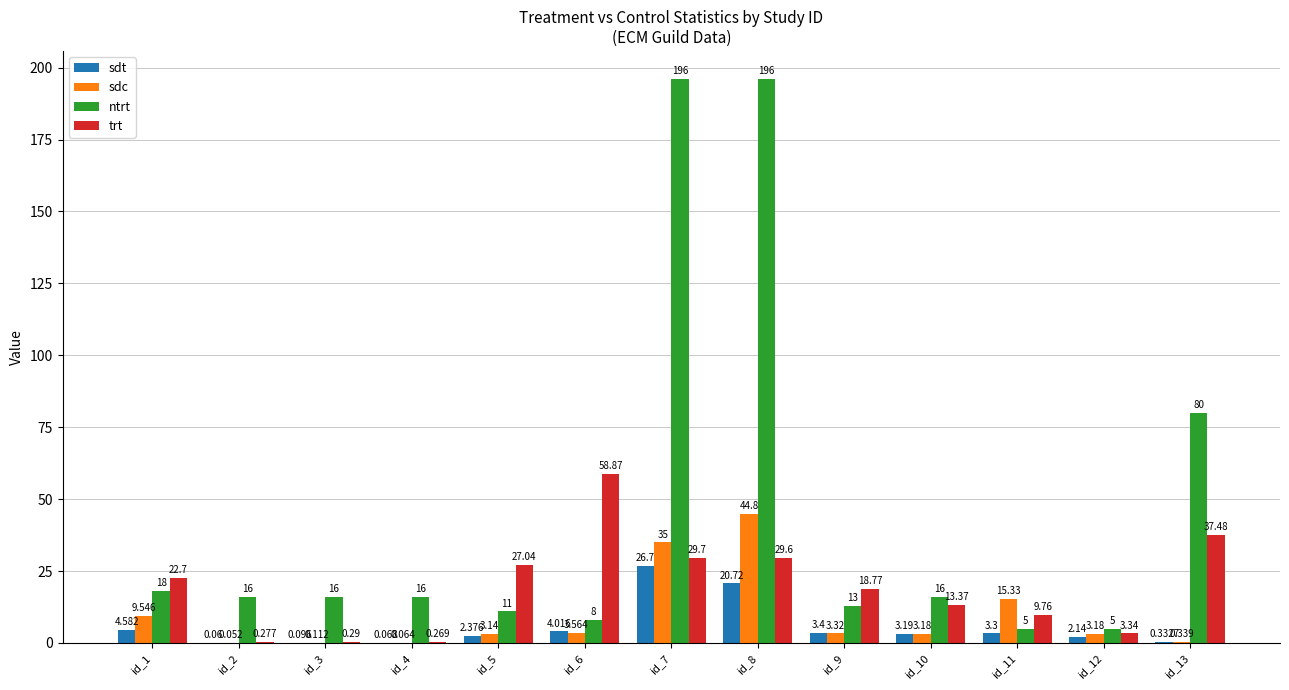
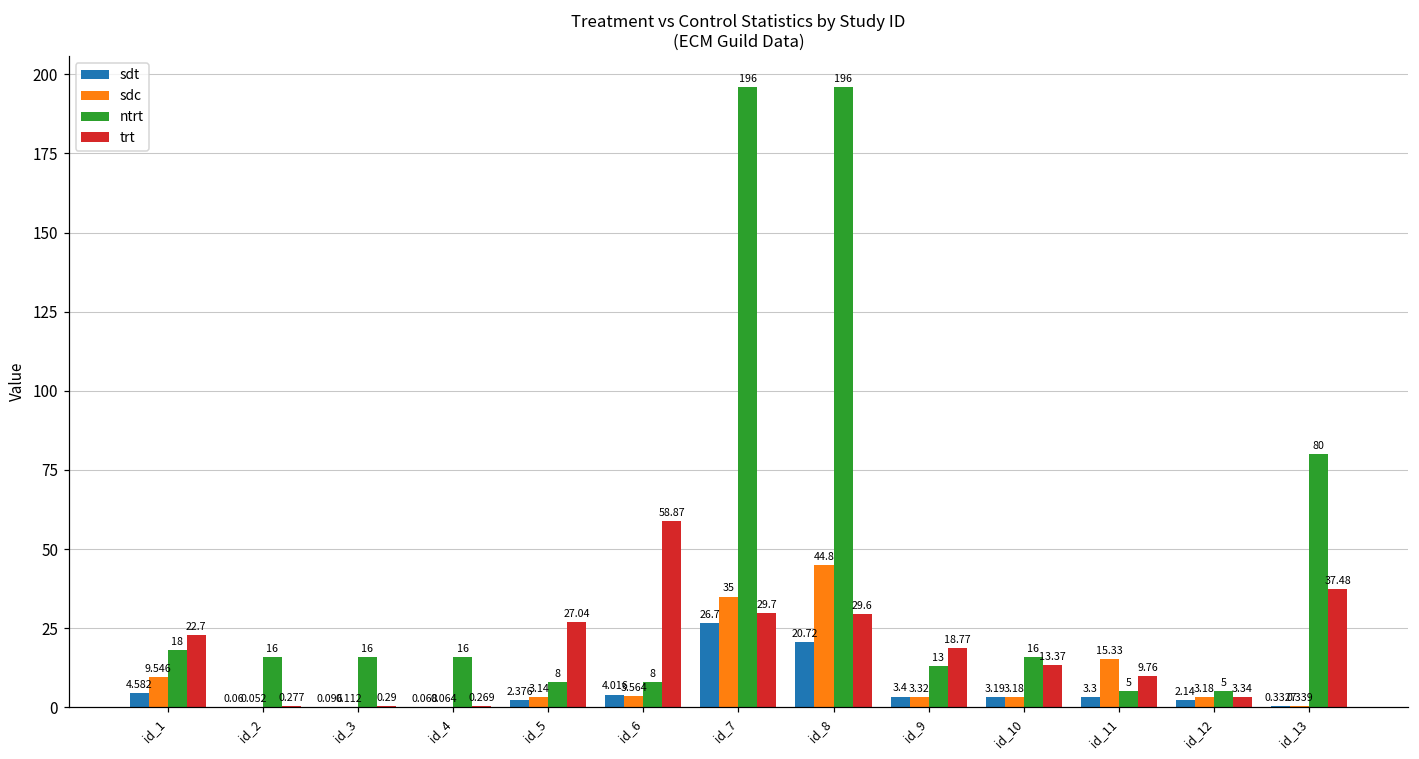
  {
    "sdt": {
      "id_1": 4.582,
      "id_5": 2.376,
      "id_7": 26.7,
      "id_8": 20.72,
      "id_9": 3.4,
      "id_10": 3.19,
      "id_11": 3.3,
      "id_12": 2.14
    },
    "sdc": {
      "id_1": 9.546,
      "id_7": 35,
      "id_8": 44.8,
      "id_9": 3.32,
      "id_10": 3.18,
      "id_11": 15.33,
      "id_12": 3.18
    },
    "ntrt": {
      "id_1": 18,
      "id_2": 16,
      "id_3": 16,
      "id_4": 16,
-     "id_5": 11,
+     "id_5": 8,
      "id_6": 8,
      "id_7": 196,
      "id_8": 196,
      "id_9": 13,
      "id_10": 16,
      "id_11": 5,
      "id_12": 5,
      "id_13": 80
    },
    "trt": {
      "id_1": 22.7,
      "id_2": 0.277,
      "id_3": 0.29,
      "id_4": 0.269,
      "id_5": 27.04,
      "id_6": 58.87,
      "id_7": 29.7,
      "id_8": 29.6,
      "id_9": 18.77,
      "id_10": 13.37,
      "id_11": 9.76,
      "id_12": 3.34,
      "id_13": 37.48
    }
  }
